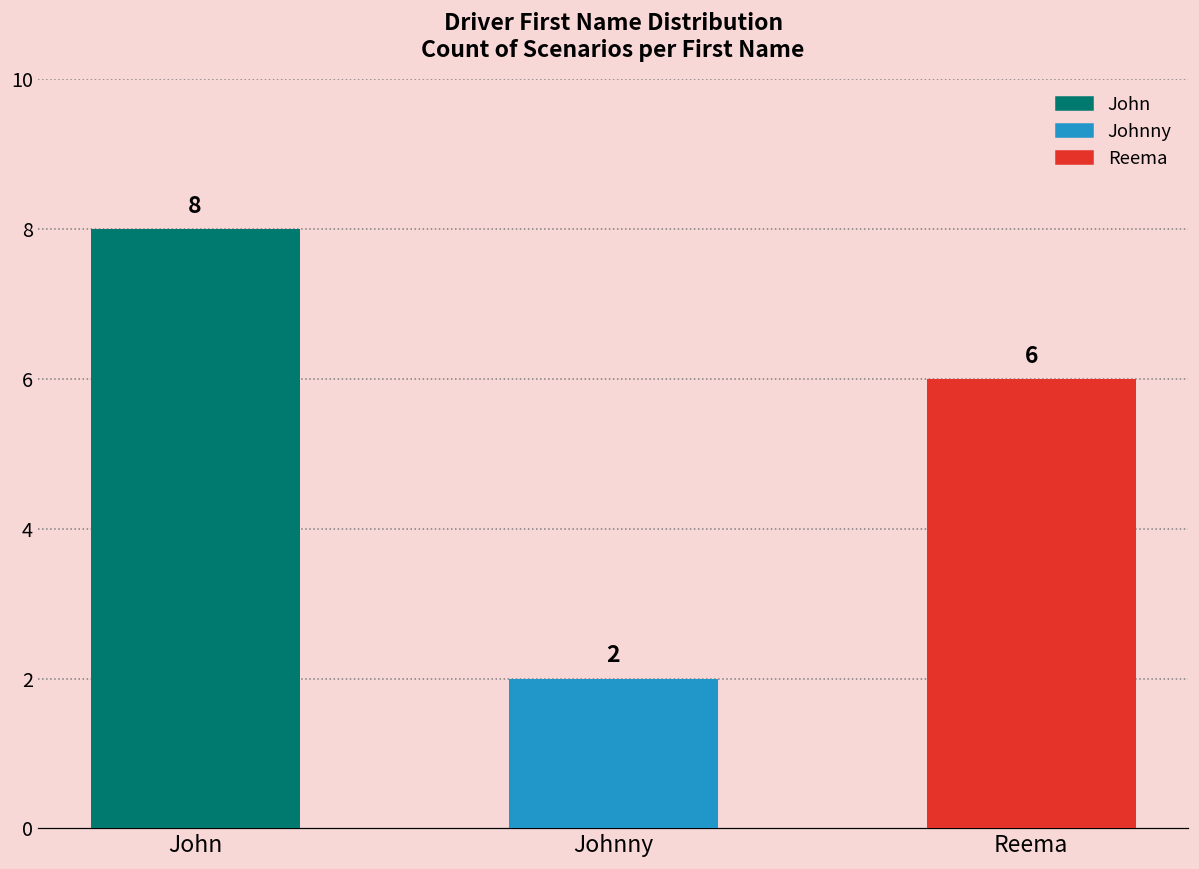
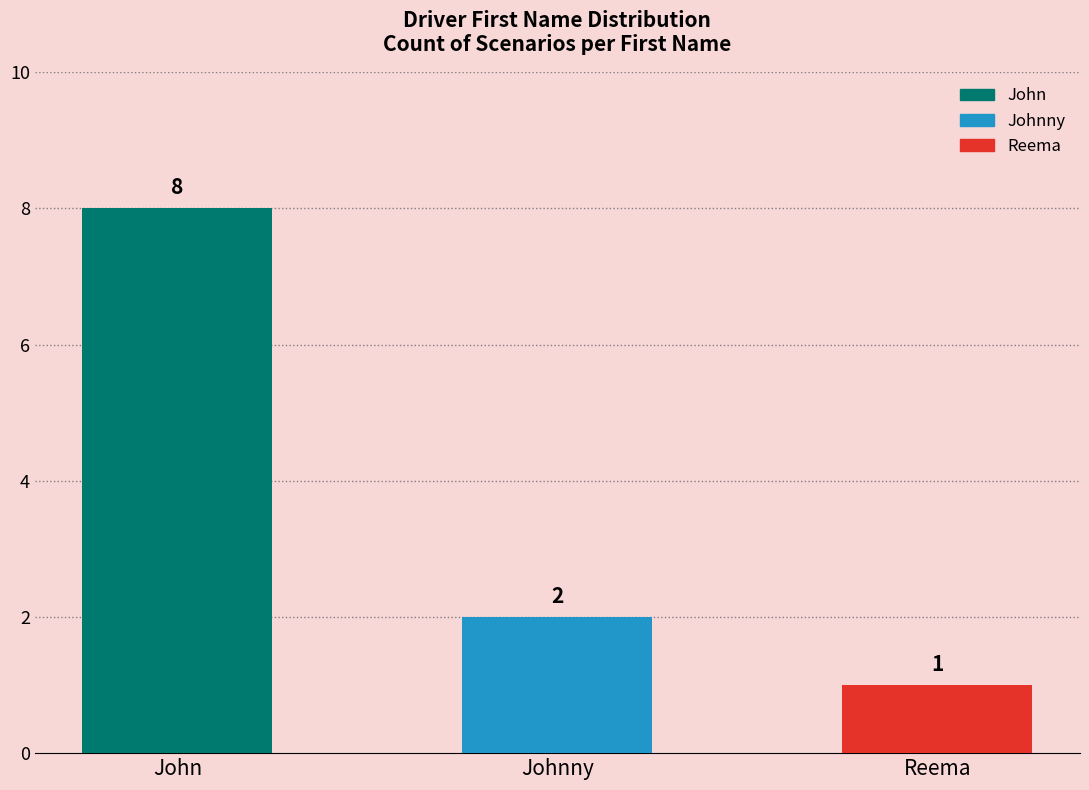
  {
    "John": 8,
    "Johnny": 2,
-   "Reema": 6
+   "Reema": 1
  }
